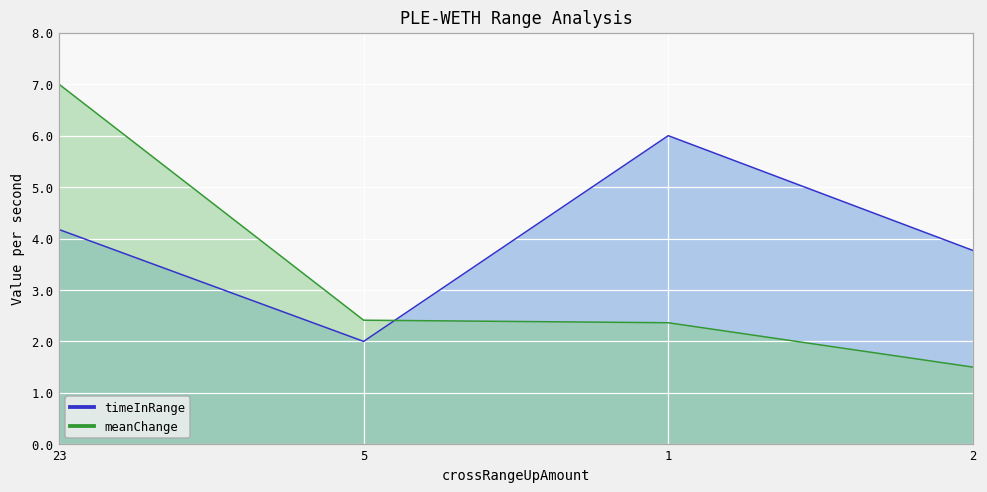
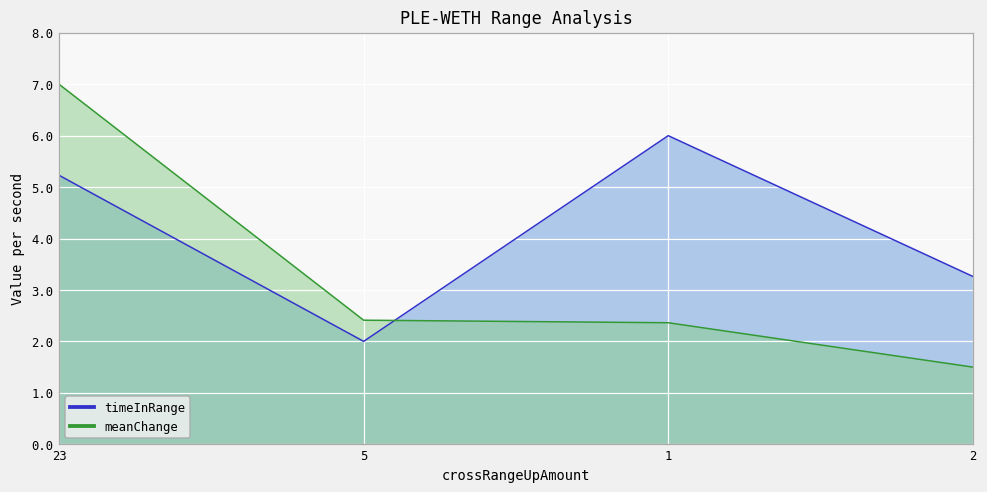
  {
    "timeInRange": {
-     "23": 4.2,
+     "23": 5.2,
      "5": 2.0,
      "1": 6.0,
-     "2": 3.8
+     "2": 3.3
    },
    "meanChange": {
      "23": 7.0,
      "5": 2.4,
      "1": 2.4,
      "2": 1.5
    }
  }
